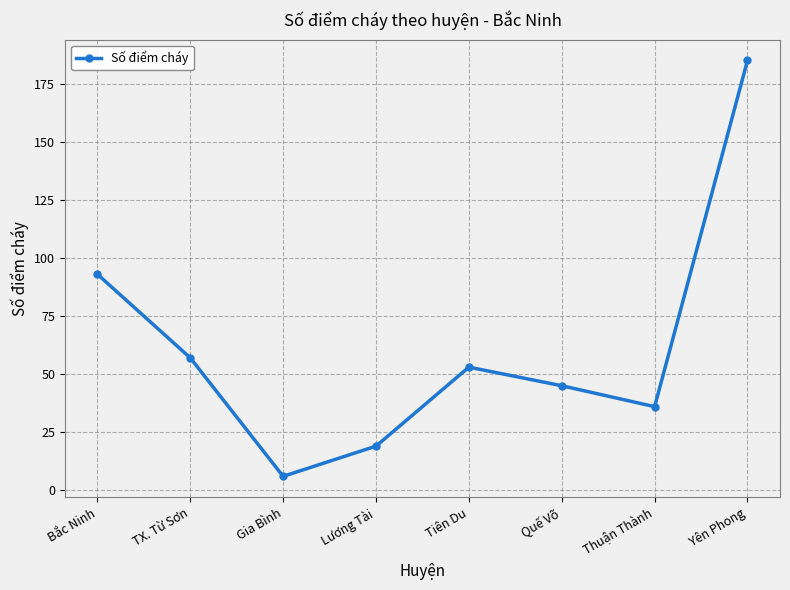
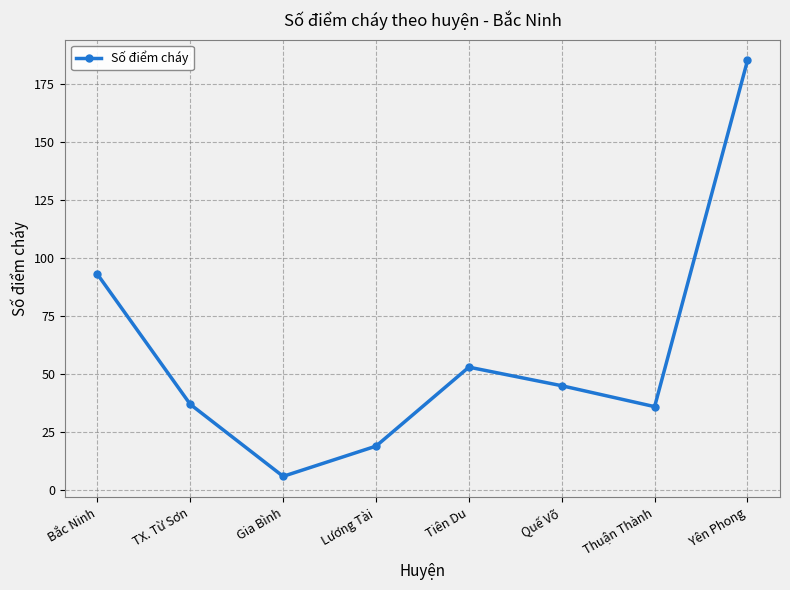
  {
    "Bắc Ninh": 93,
-   "TX. Từ Sơn": 57,
+   "TX. Từ Sơn": 37,
    "Gia Bình": 6,
    "Lương Tài": 19,
    "Tiên Du": 53,
    "Quế Võ": 45,
    "Thuận Thành": 36,
    "Yên Phong": 185
  }
